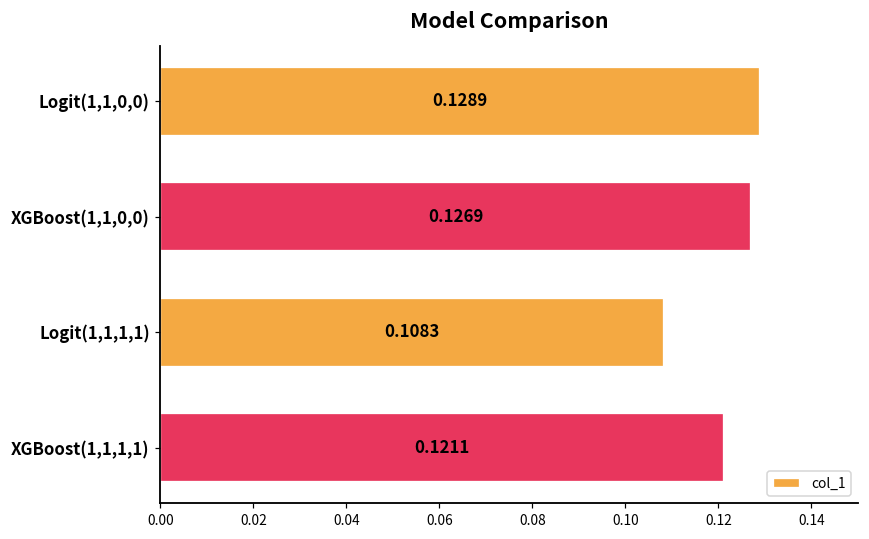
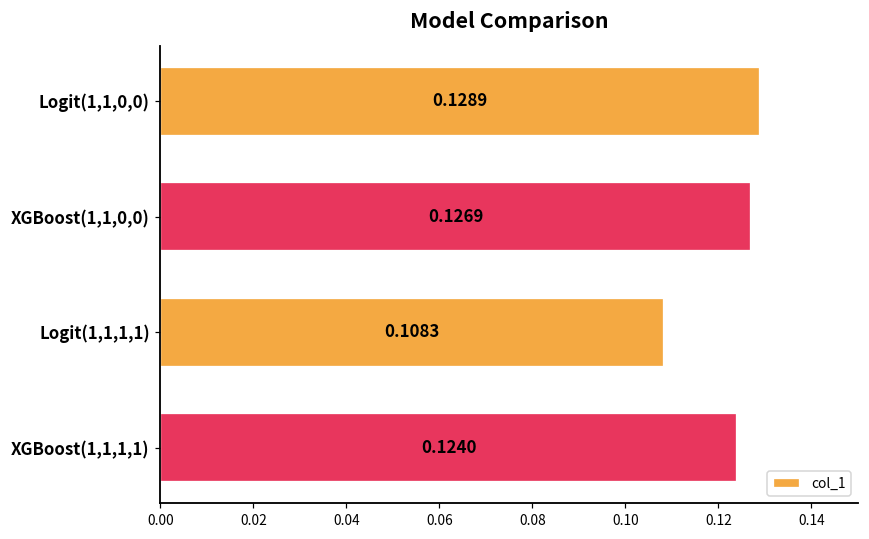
  {
    "Logit(1,1,0,0)": 0.1289,
    "XGBoost(1,1,0,0)": 0.1269,
    "Logit(1,1,1,1)": 0.1083,
-   "XGBoost(1,1,1,1)": 0.1211
+   "XGBoost(1,1,1,1)": 0.1240
  }
